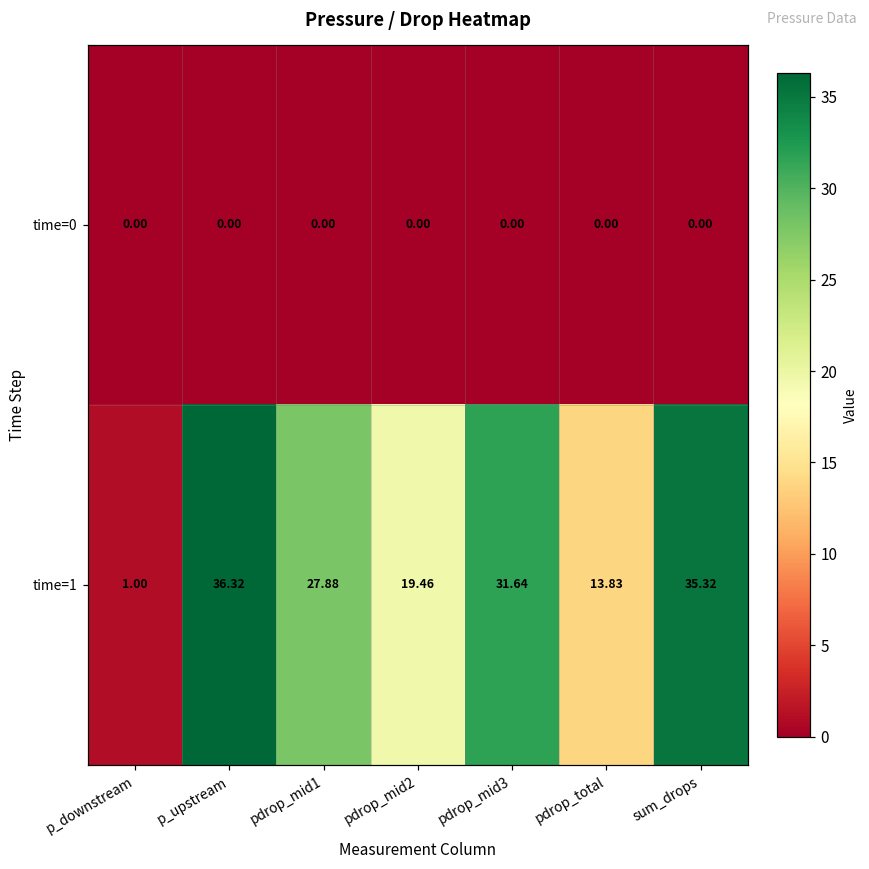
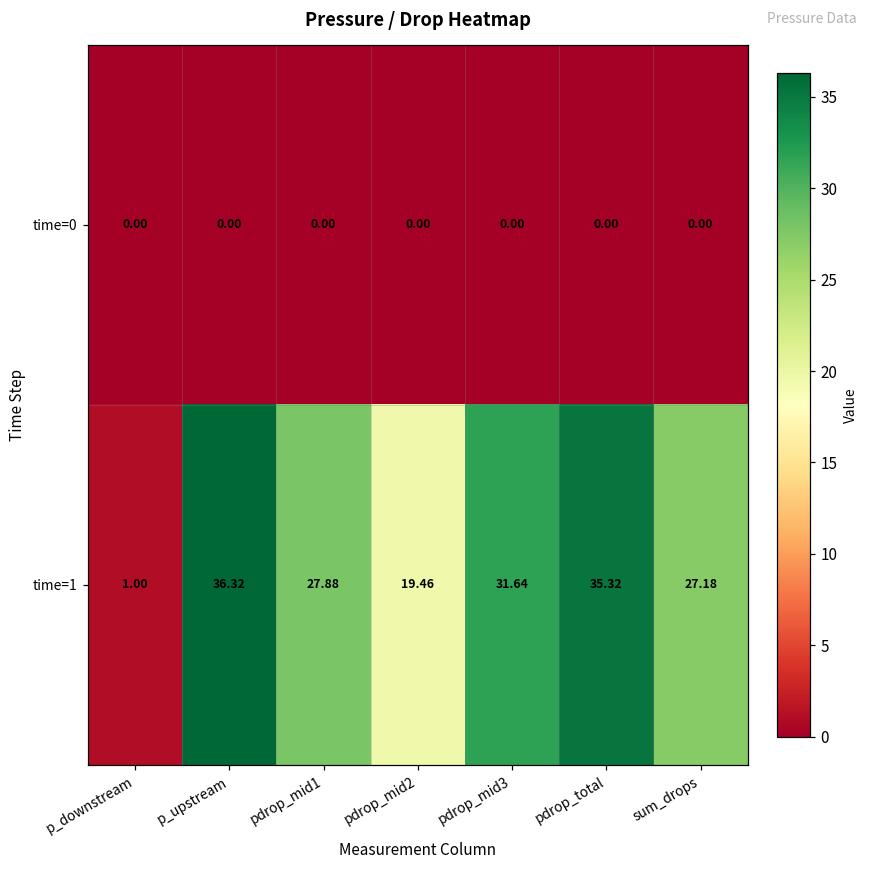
  {
    "time=0": {
      "p_downstream": 0.00,
      "p_upstream": 0.00,
      "pdrop_mid1": 0.00,
      "pdrop_mid2": 0.00,
      "pdrop_mid3": 0.00,
      "pdrop_total": 0.00,
      "sum_drops": 0.00
    },
    "time=1": {
      "p_downstream": 1.00,
      "p_upstream": 36.32,
      "pdrop_mid1": 27.88,
      "pdrop_mid2": 19.46,
      "pdrop_mid3": 31.64,
-     "pdrop_total": 13.83,
-     "sum_drops": 35.32
+     "pdrop_total": 35.32,
+     "sum_drops": 27.18
    }
  }
